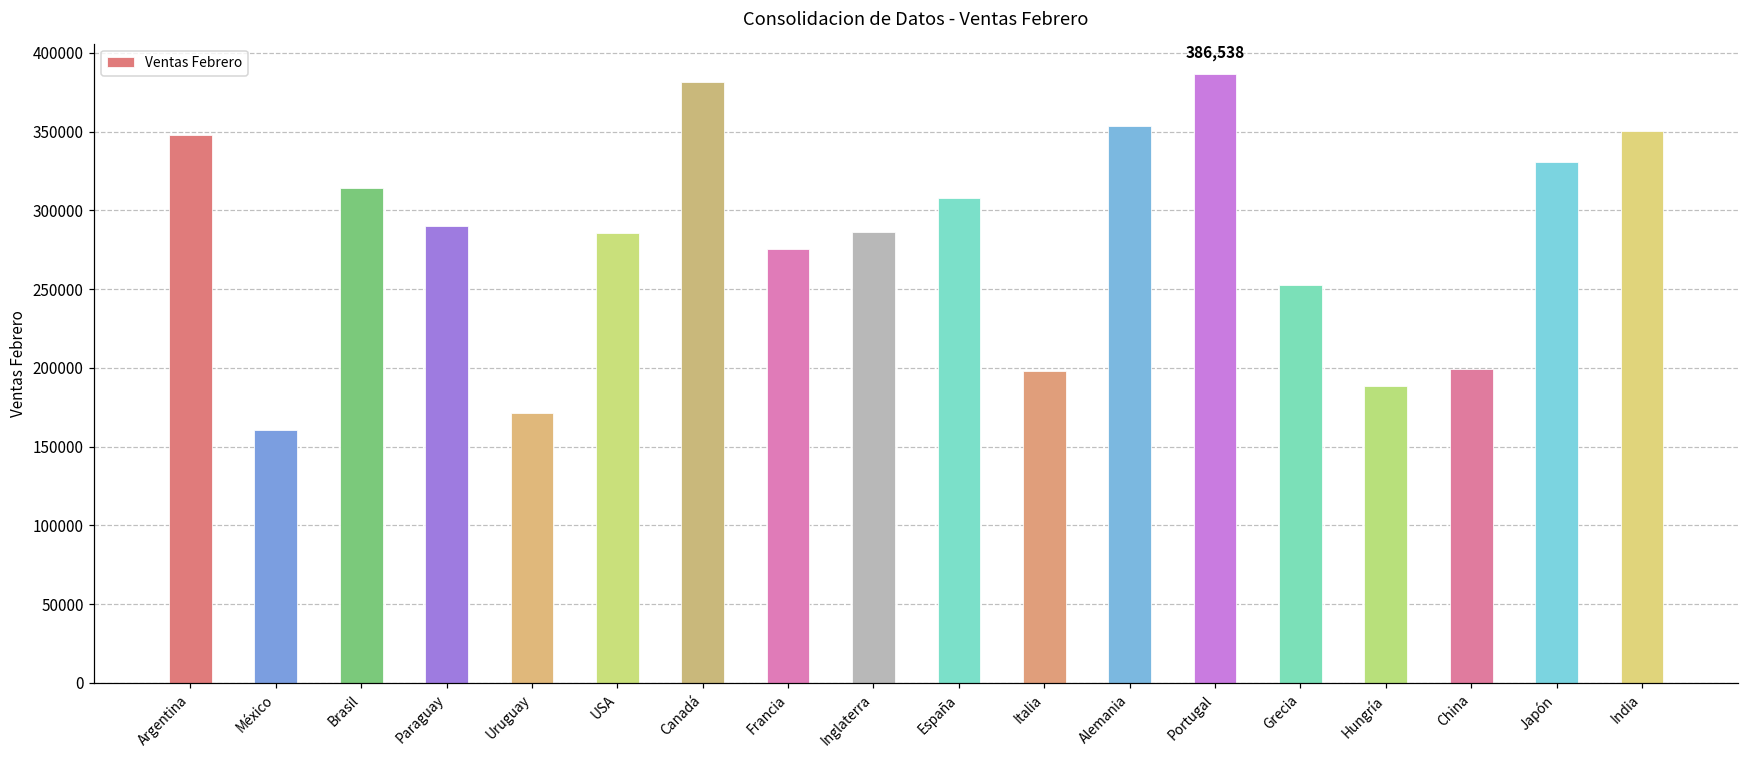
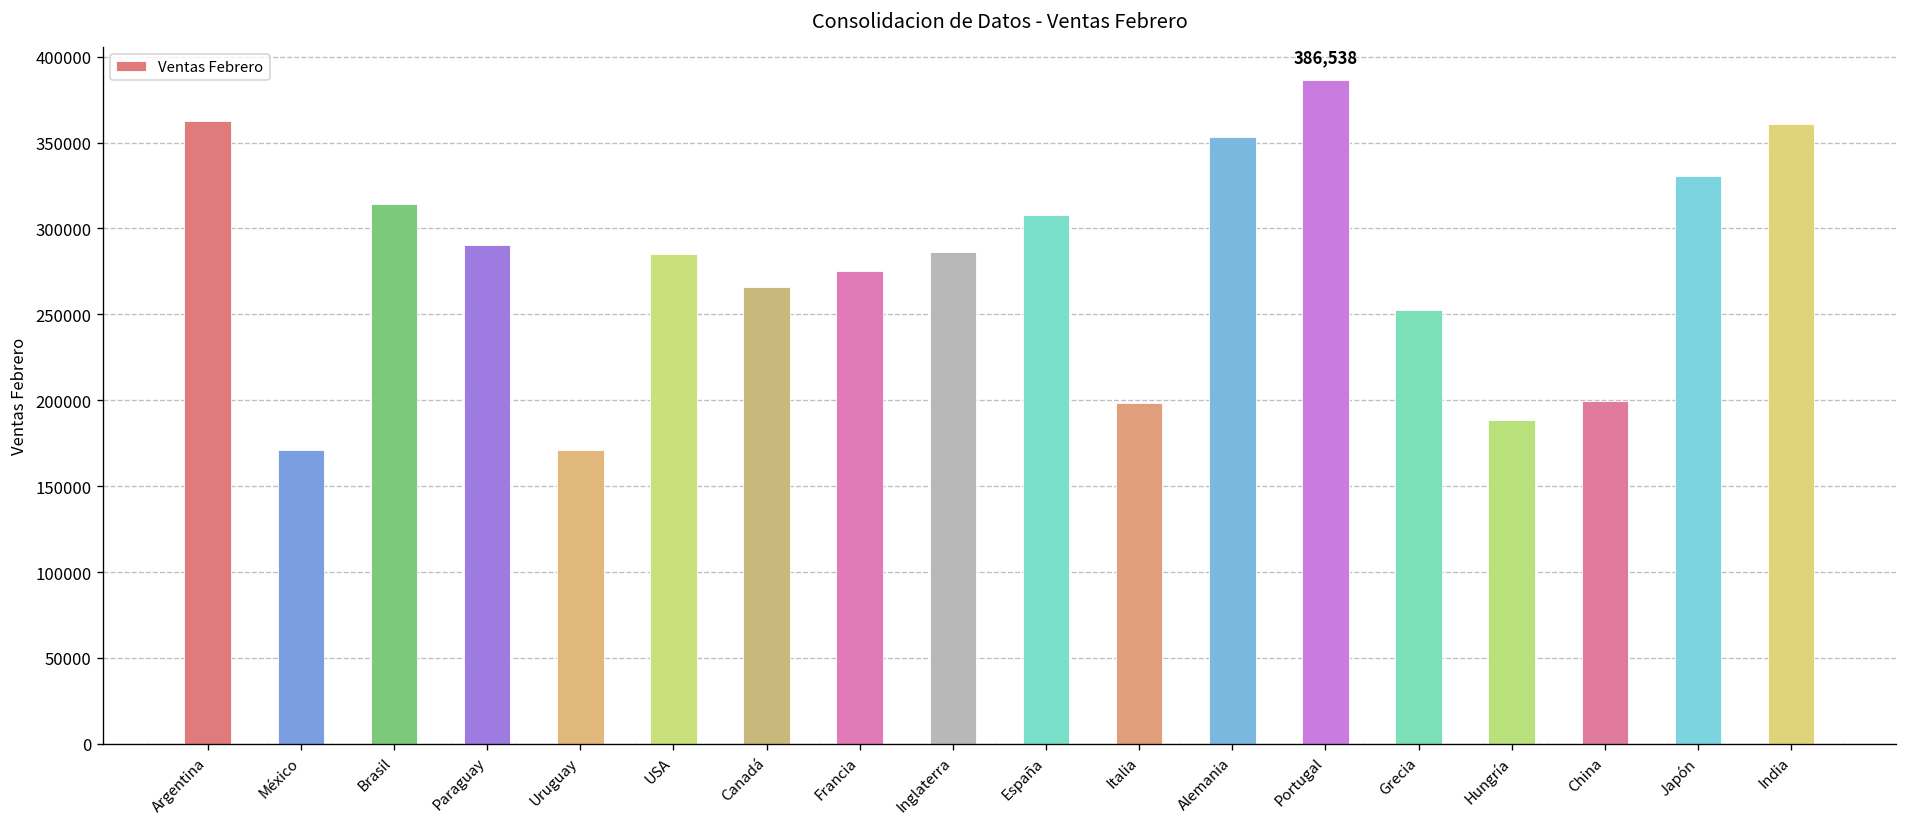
  {
-   "Argentina": 348000,
-   "México": 161000,
+   "Argentina": 363000,
+   "México": 171000,
    "Brasil": 314000,
    "Paraguay": 290000,
    "Uruguay": 171000,
    "USA": 285000,
-   "Canadá": 381000,
+   "Canadá": 266000,
    "Francia": 276000,
    "Inglaterra": 286000,
    "España": 308000,
    "Italia": 198000,
    "Alemania": 353000,
    "Grecia": 253000,
    "Hungría": 189000,
    "China": 199000,
    "Japón": 331000,
-   "India": 350000
+   "India": 361000
  }
